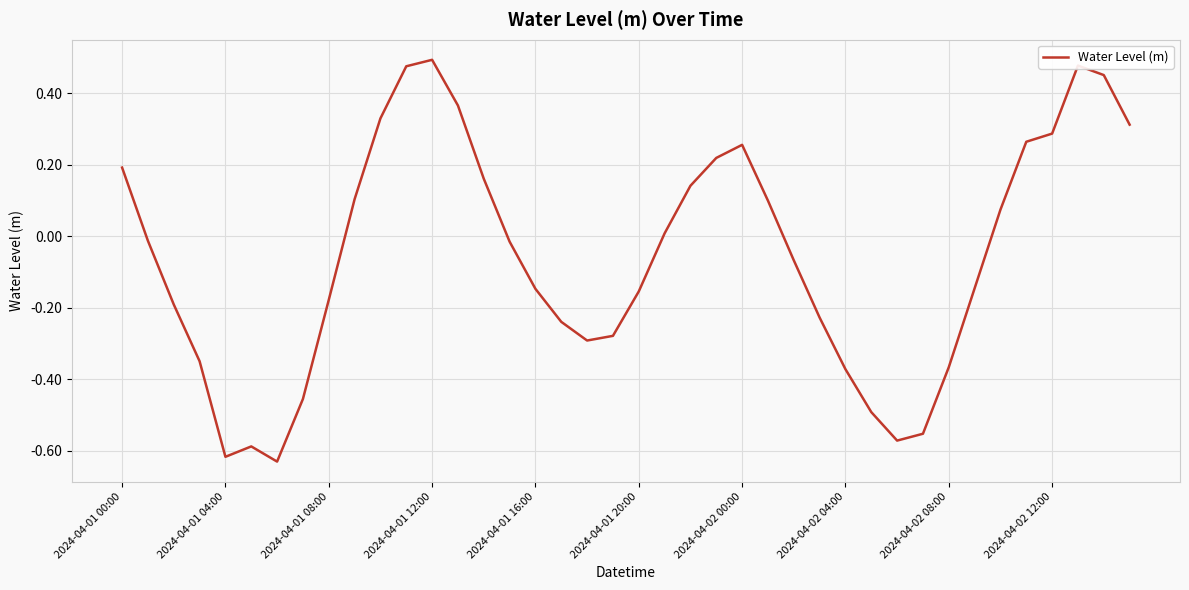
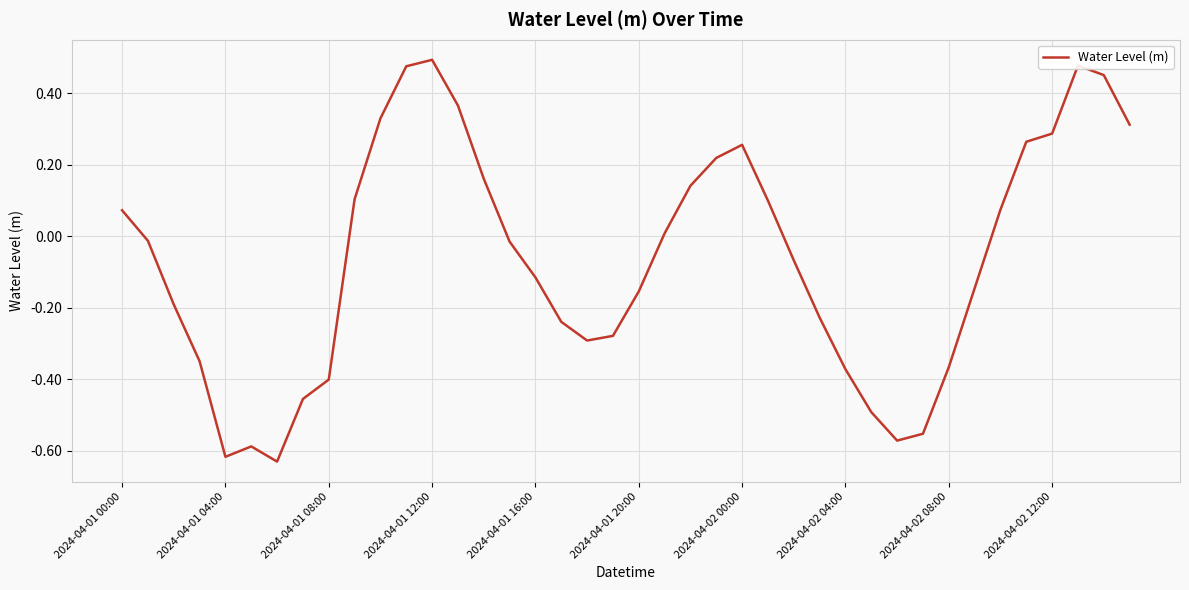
  {
-   "2024-04-01 00:00": 0.19,
+   "2024-04-01 00:00": 0.07,
    "2024-04-01 04:00": -0.62,
-   "2024-04-01 08:00": -0.18,
+   "2024-04-01 08:00": -0.40,
    "2024-04-01 12:00": 0.49,
-   "2024-04-01 16:00": -0.15,
+   "2024-04-01 16:00": -0.12,
    "2024-04-01 20:00": -0.15,
    "2024-04-02 00:00": 0.26,
    "2024-04-02 04:00": -0.37,
    "2024-04-02 08:00": -0.37,
    "2024-04-02 12:00": 0.29
  }
